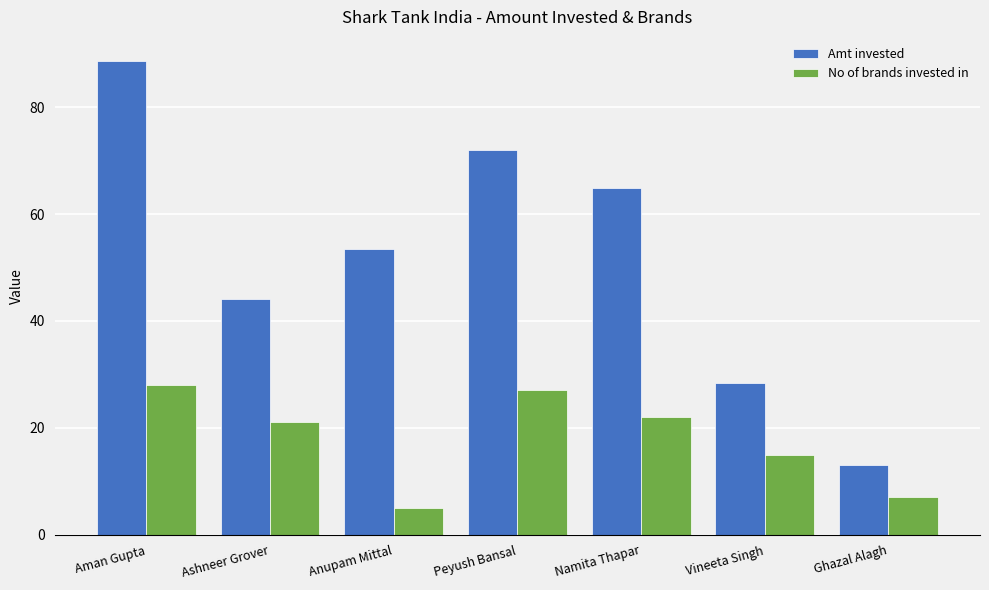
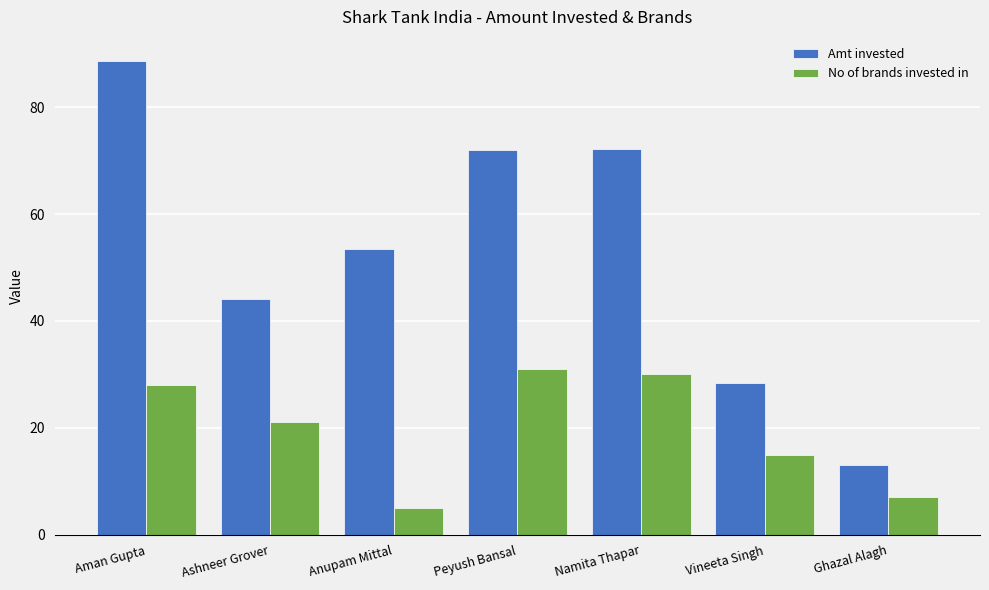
  {
    "Amt invested": {
      "Aman Gupta": 89,
      "Ashneer Grover": 44,
      "Anupam Mittal": 53,
      "Peyush Bansal": 72,
-     "Namita Thapar": 65,
+     "Namita Thapar": 72,
      "Vineeta Singh": 28,
      "Ghazal Alagh": 13
    },
    "No of brands invested in": {
      "Aman Gupta": 28,
      "Ashneer Grover": 21,
      "Anupam Mittal": 5,
-     "Peyush Bansal": 27,
-     "Namita Thapar": 22,
+     "Peyush Bansal": 31,
+     "Namita Thapar": 30,
      "Vineeta Singh": 15,
      "Ghazal Alagh": 7
    }
  }
